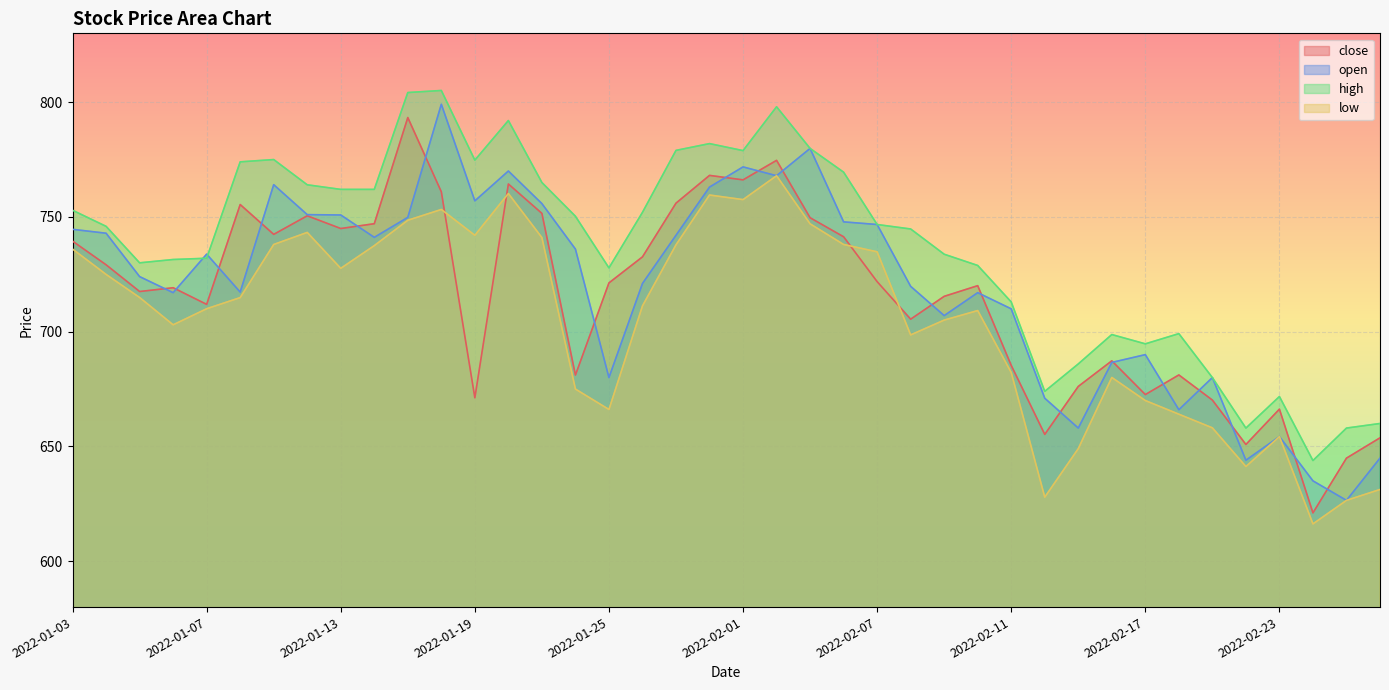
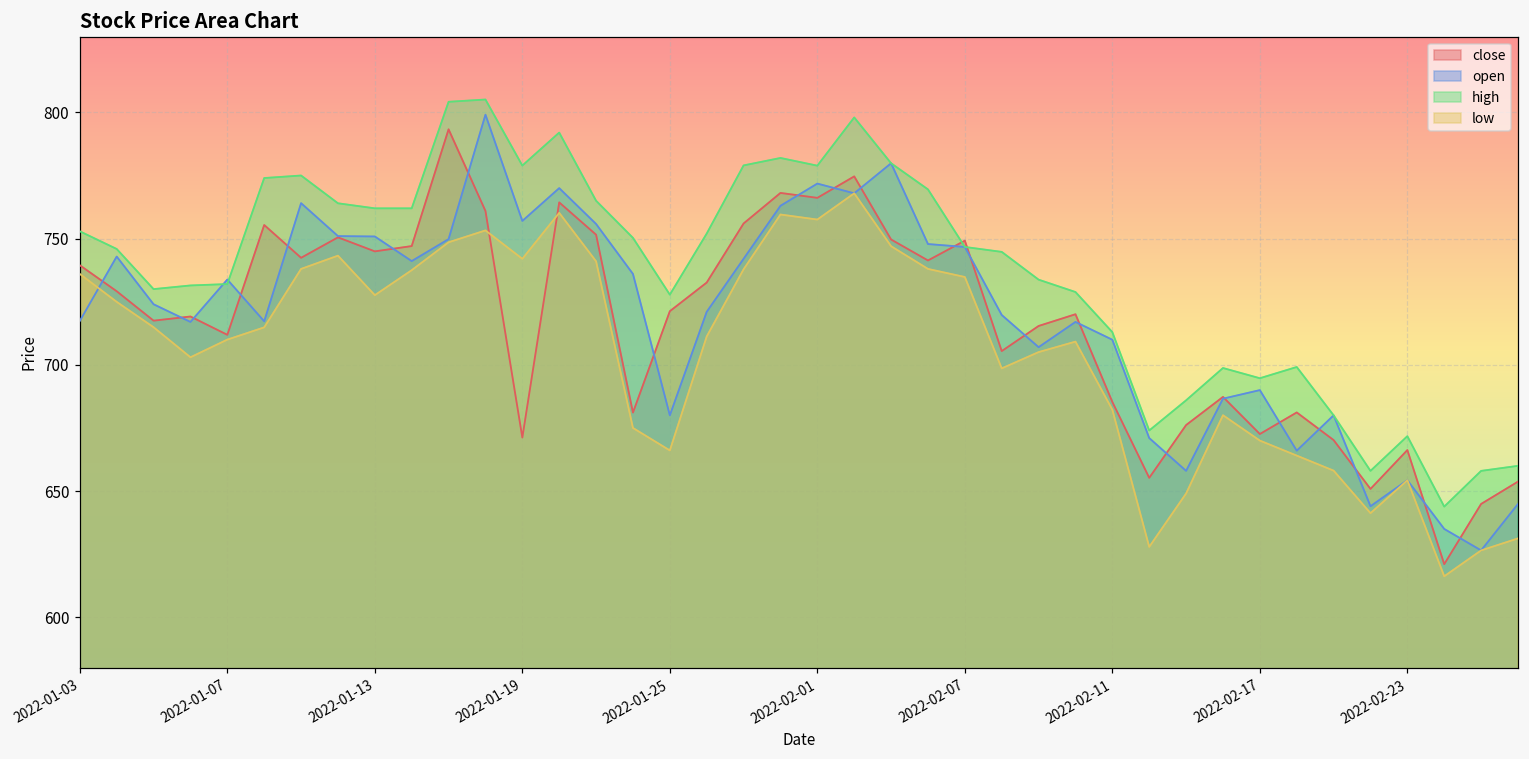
  {
    "close": {
      "2022-01-03": 739,
      "2022-01-07": 712,
      "2022-01-13": 745,
      "2022-01-19": 671,
      "2022-01-25": 721,
      "2022-02-01": 766,
-     "2022-02-07": 722,
+     "2022-02-07": 749,
      "2022-02-11": 685,
      "2022-02-17": 673,
      "2022-02-23": 666
    },
    "open": {
-     "2022-01-03": 745,
+     "2022-01-03": 717,
      "2022-01-07": 734,
      "2022-01-13": 751,
      "2022-01-19": 757,
      "2022-01-25": 680,
      "2022-02-01": 772,
      "2022-02-11": 710,
      "2022-02-17": 690
    },
    "high": {
      "2022-01-03": 753,
      "2022-01-07": 732,
      "2022-01-13": 762,
-     "2022-01-19": 775,
+     "2022-01-19": 779,
      "2022-01-25": 728,
      "2022-02-01": 779,
      "2022-02-11": 713,
      "2022-02-17": 695,
      "2022-02-23": 672
    },
    "low": {
      "2022-01-03": 736,
      "2022-01-07": 710,
      "2022-01-13": 728,
      "2022-01-19": 742,
      "2022-01-25": 666,
      "2022-02-01": 758,
      "2022-02-07": 735,
      "2022-02-11": 682,
      "2022-02-17": 670
    }
  }
